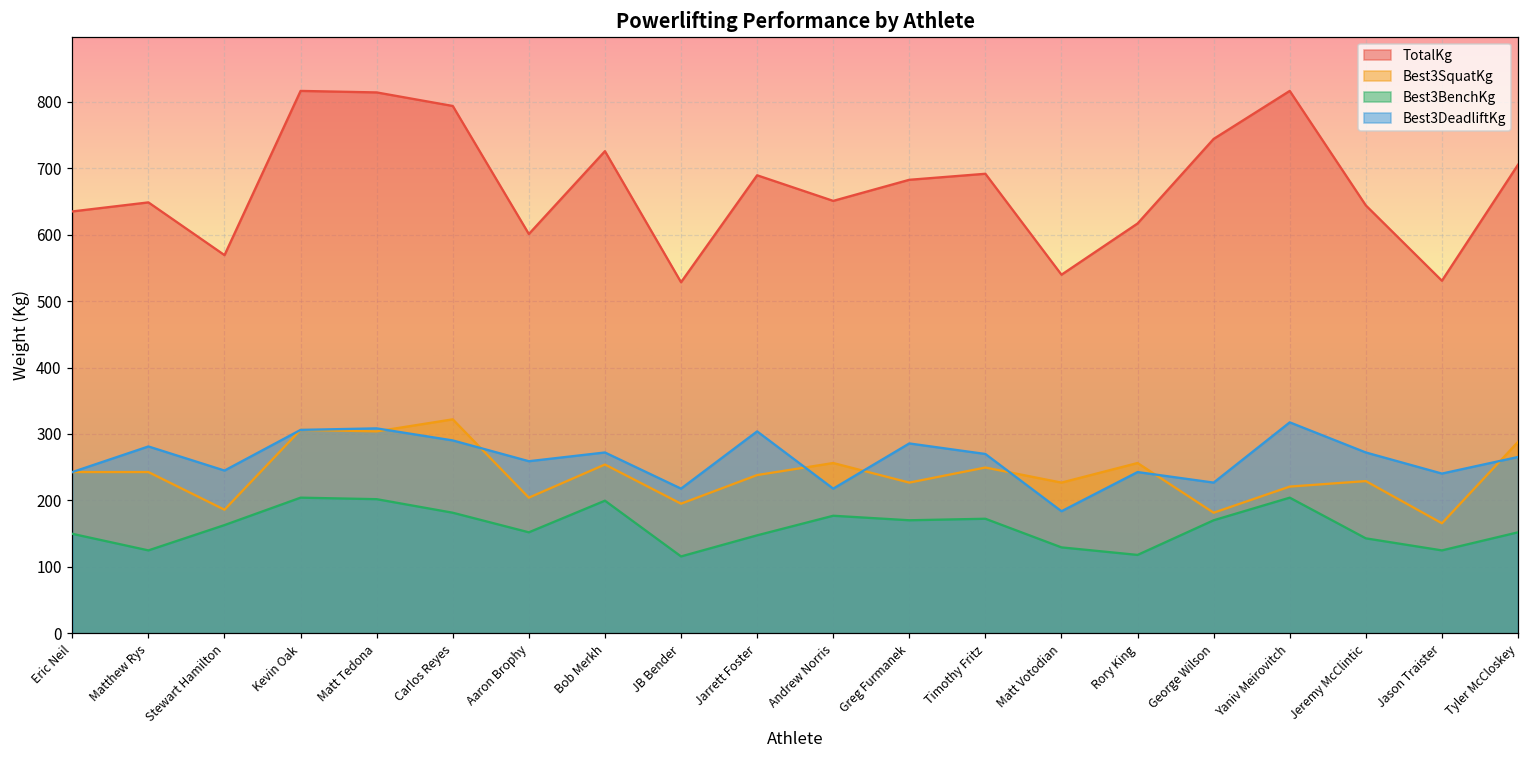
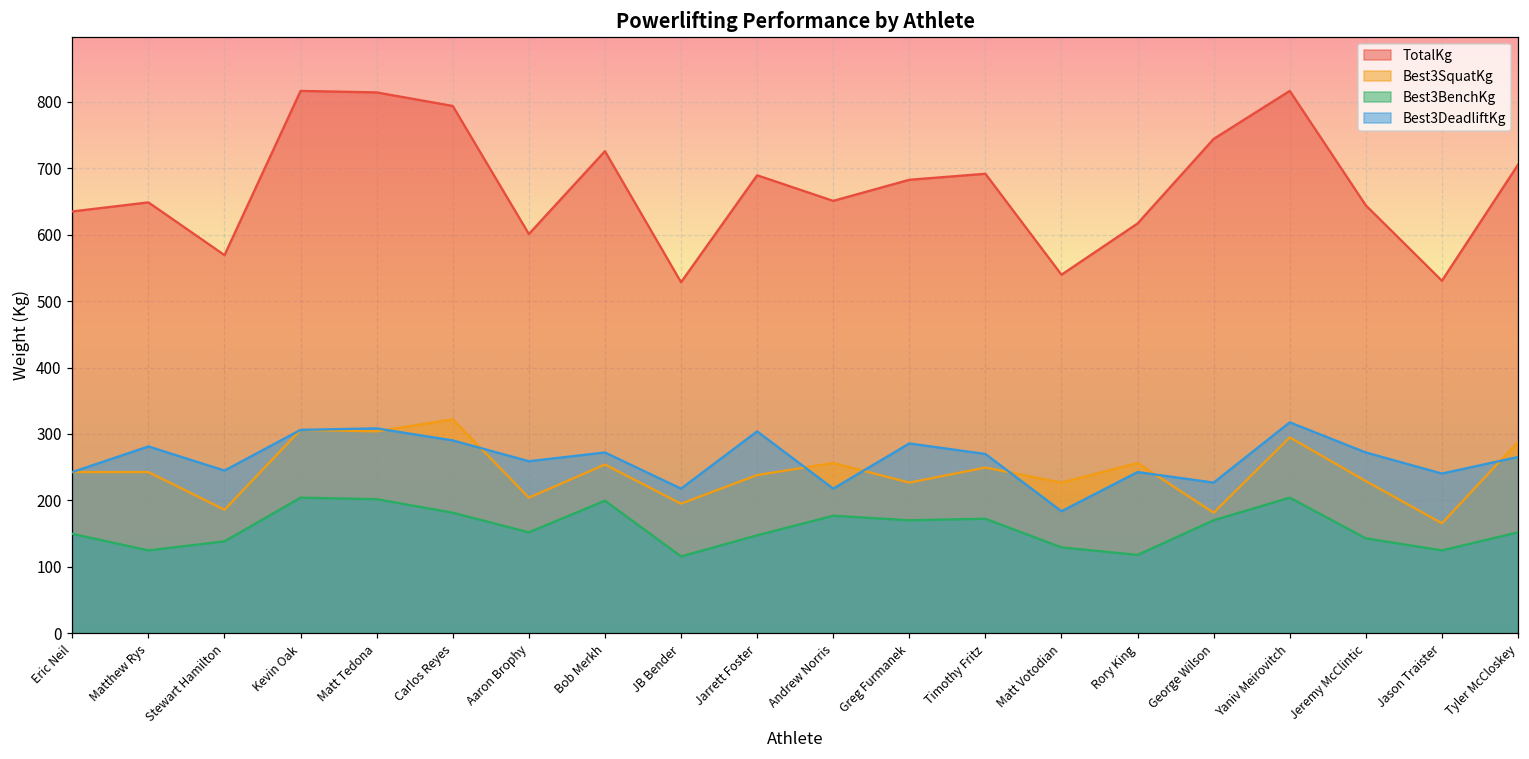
  {
    "TotalKg": {
      "Eric Neil": 640,
      "Matthew Rys": 650,
      "Stewart Hamilton": 570,
      "Kevin Oak": 820,
      "Matt Tedona": 810,
      "Carlos Reyes": 790,
      "Aaron Brophy": 600,
      "Bob Merkh": 730,
      "JB Bender": 530,
      "Jarrett Foster": 690,
      "Andrew Norris": 650,
      "Greg Furmanek": 680,
      "Timothy Fritz": 690,
      "Matt Votodian": 540,
      "Rory King": 620,
      "George Wilson": 740,
      "Yaniv Meirovitch": 820,
      "Jeremy McClintic": 640,
      "Jason Traister": 530,
      "Tyler McCloskey": 710
    },
    "Best3SquatKg": {
      "Matthew Rys": 240,
      "Stewart Hamilton": 190,
      "Matt Tedona": 300,
      "Carlos Reyes": 320,
      "Aaron Brophy": 200,
      "Bob Merkh": 250,
      "JB Bender": 200,
      "Jarrett Foster": 240,
      "Andrew Norris": 260,
      "Greg Furmanek": 230,
      "Timothy Fritz": 250,
      "Matt Votodian": 230,
      "Rory King": 260,
      "George Wilson": 180,
-     "Yaniv Meirovitch": 220,
+     "Yaniv Meirovitch": 290,
      "Jeremy McClintic": 230,
      "Jason Traister": 170,
      "Tyler McCloskey": 290
    },
    "Best3BenchKg": {
      "Eric Neil": 150,
      "Matthew Rys": 120,
-     "Stewart Hamilton": 160,
+     "Stewart Hamilton": 140,
      "Kevin Oak": 200,
      "Matt Tedona": 200,
      "Carlos Reyes": 180,
      "Aaron Brophy": 150,
      "Bob Merkh": 200,
      "JB Bender": 120,
      "Jarrett Foster": 150,
      "Andrew Norris": 180,
      "Greg Furmanek": 170,
      "Timothy Fritz": 170,
      "Matt Votodian": 130,
      "Rory King": 120,
      "George Wilson": 170,
      "Yaniv Meirovitch": 200,
      "Jeremy McClintic": 140,
      "Jason Traister": 120,
      "Tyler McCloskey": 150
    },
    "Best3DeadliftKg": {
      "Matthew Rys": 280,
      "Stewart Hamilton": 240,
      "Matt Tedona": 310,
      "Carlos Reyes": 290,
      "Aaron Brophy": 260,
      "Bob Merkh": 270,
      "JB Bender": 220,
      "Jarrett Foster": 300,
      "Andrew Norris": 220,
      "Greg Furmanek": 290,
      "Timothy Fritz": 270,
      "Matt Votodian": 180,
      "Rory King": 240,
      "George Wilson": 230,
      "Yaniv Meirovitch": 320,
      "Jeremy McClintic": 270,
      "Jason Traister": 240,
      "Tyler McCloskey": 270
    }
  }
